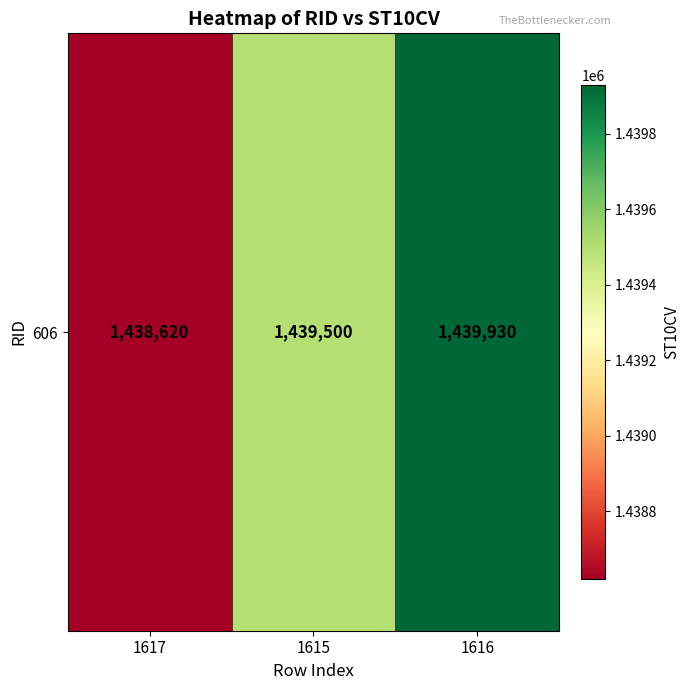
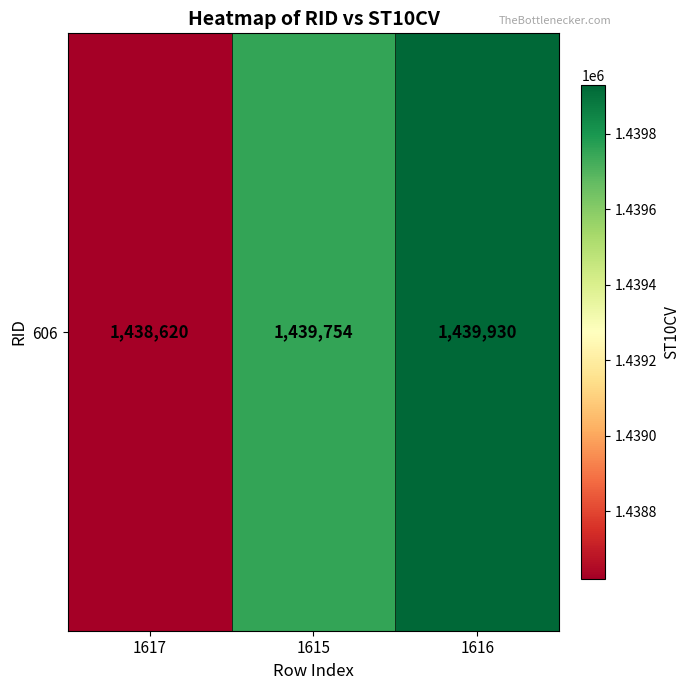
  {
    "606": {
      "1617": "1,438,620",
-     "1615": "1,439,500",
+     "1615": "1,439,754",
      "1616": "1,439,930"
    }
  }
